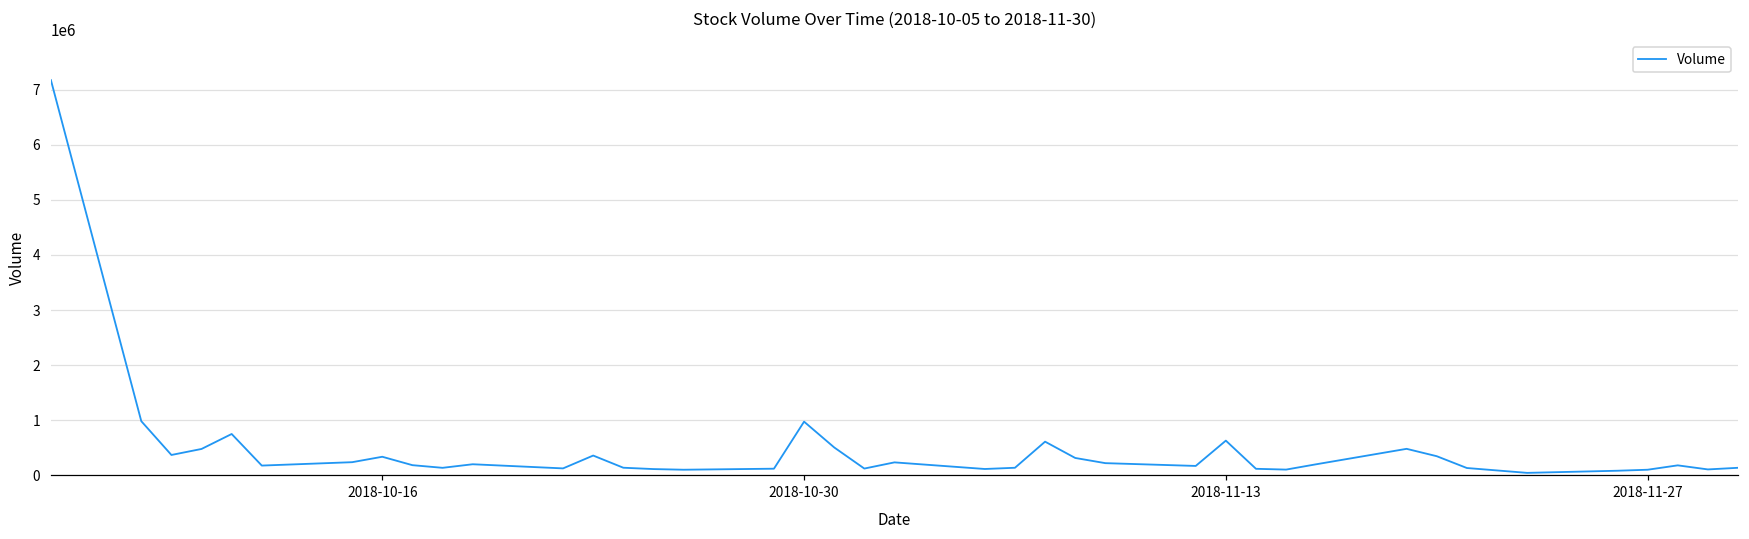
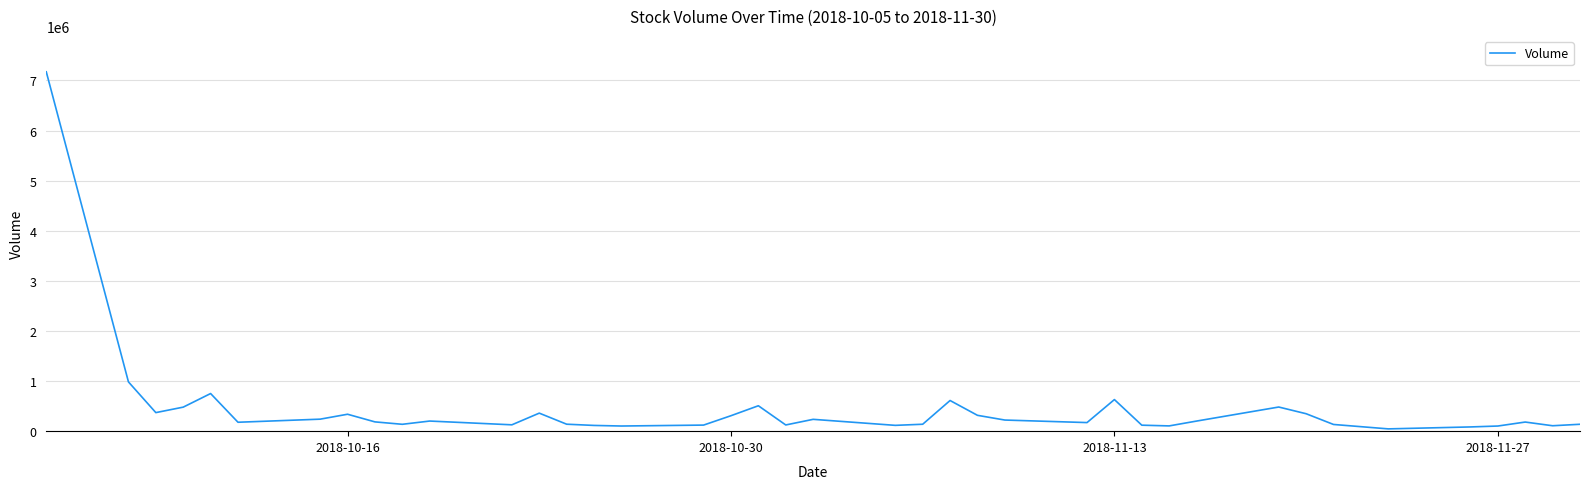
  {
    "2018-10-16": 300000,
-   "2018-10-30": 1000000,
+   "2018-10-30": 300000,
    "2018-11-13": 600000,
    "2018-11-27": 100000
  }
